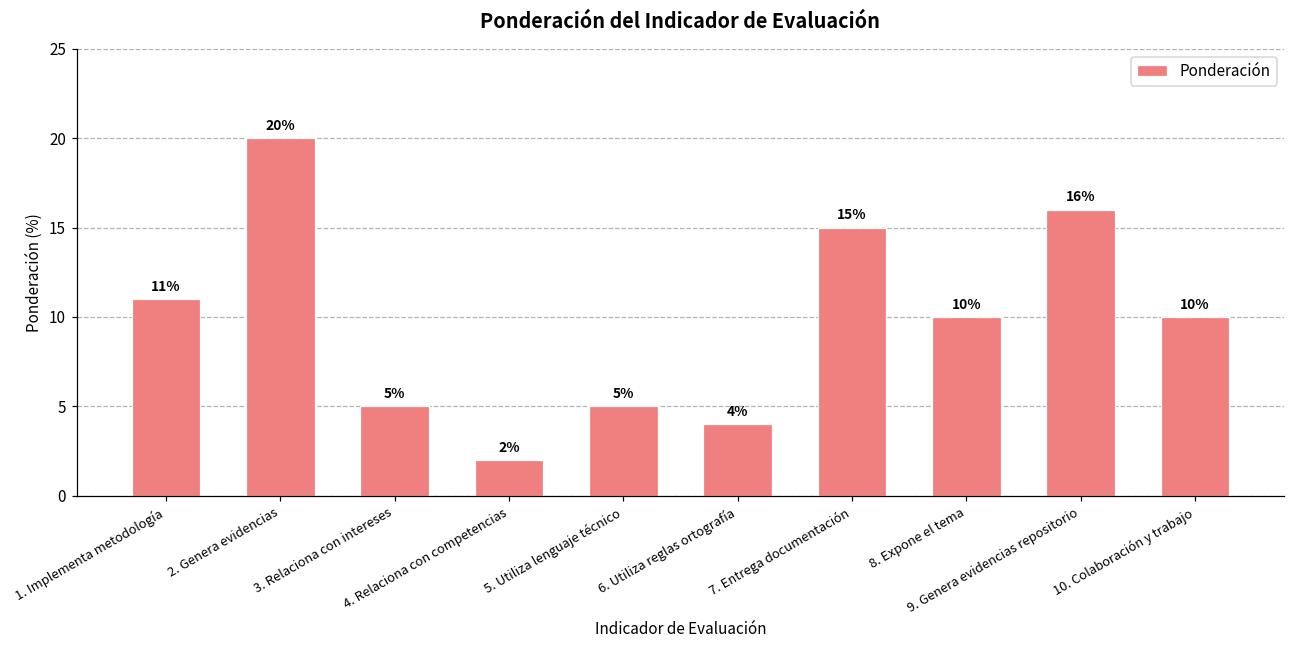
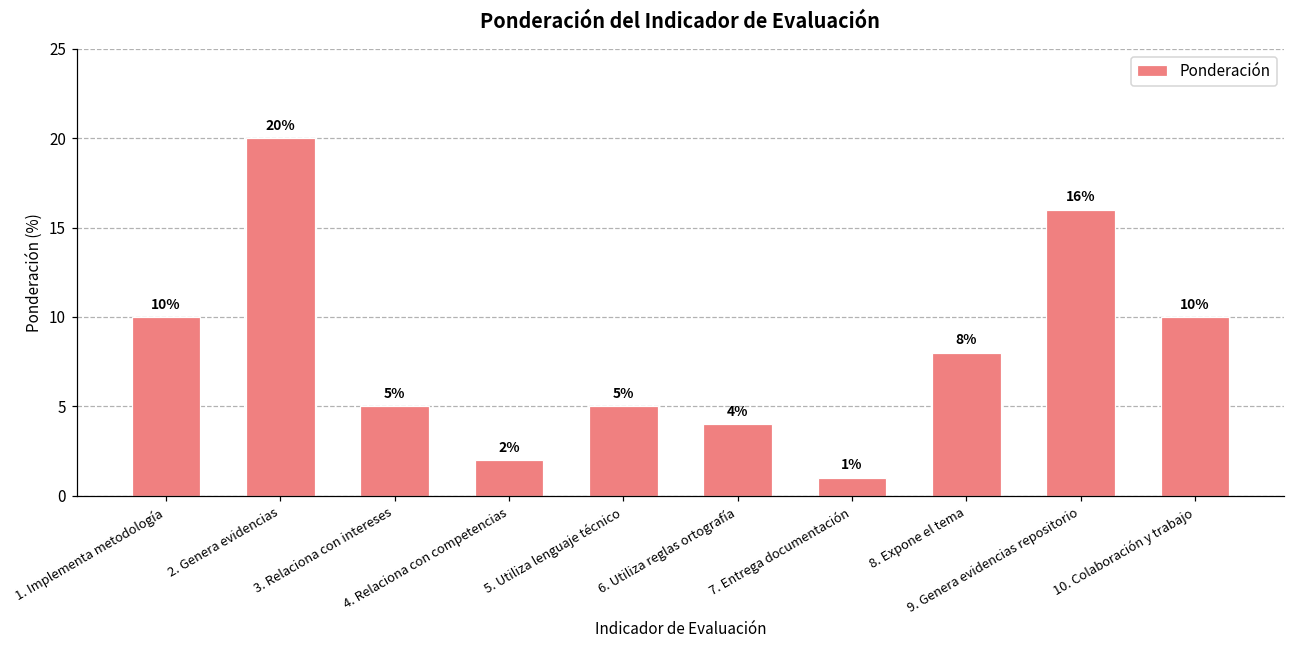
  {
-   "1. Implementa metodología": "11%",
+   "1. Implementa metodología": "10%",
    "2. Genera evidencias": "20%",
    "3. Relaciona con intereses": "5%",
    "4. Relaciona con competencias": "2%",
    "5. Utiliza lenguaje técnico": "5%",
    "6. Utiliza reglas ortografía": "4%",
-   "7. Entrega documentación": "15%",
-   "8. Expone el tema": "10%",
+   "7. Entrega documentación": "1%",
+   "8. Expone el tema": "8%",
    "9. Genera evidencias repositorio": "16%",
    "10. Colaboración y trabajo": "10%"
  }
